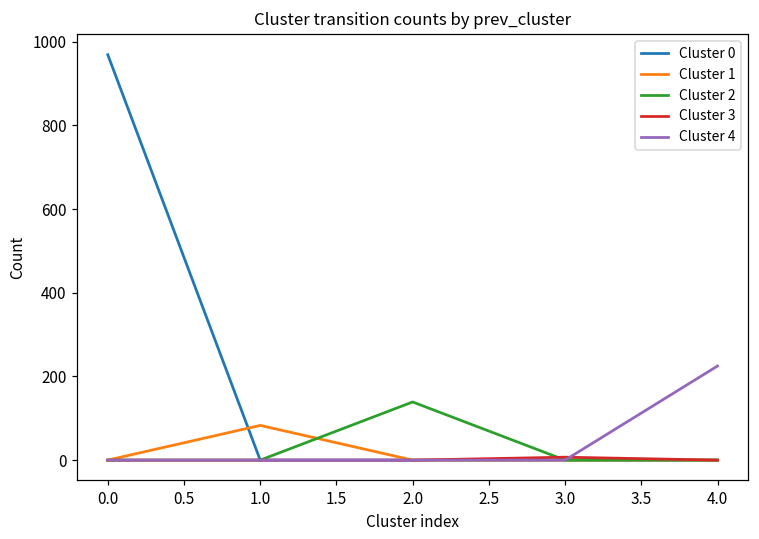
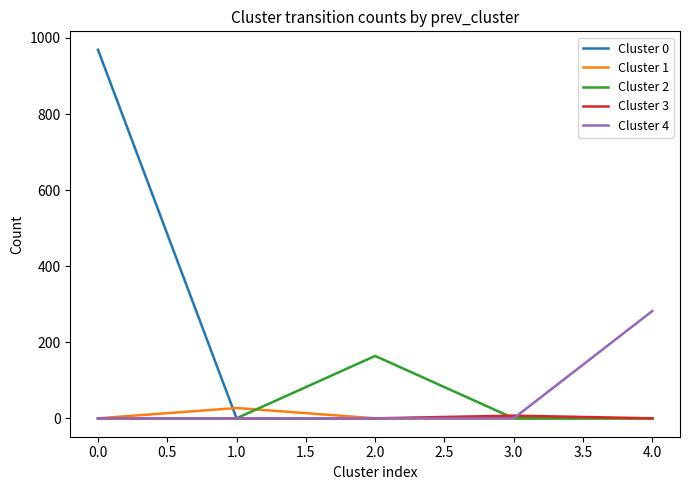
  {
    "Cluster 0": {
      "0.0": 970
    },
    "Cluster 1": {
-     "1.0": 80
+     "1.0": 30
    },
    "Cluster 2": {
-     "2.0": 140
+     "2.0": 160
    },
    "Cluster 3": {
      "3.0": 10
    },
    "Cluster 4": {
-     "4.0": 230
+     "4.0": 280
    }
  }
